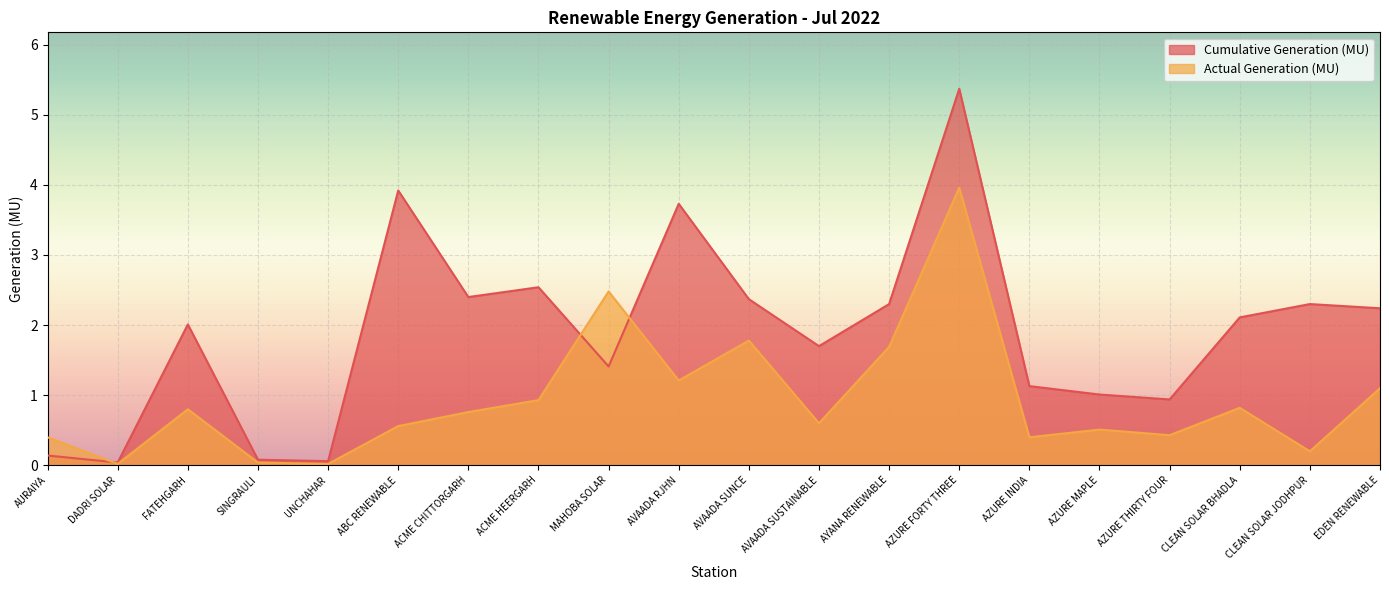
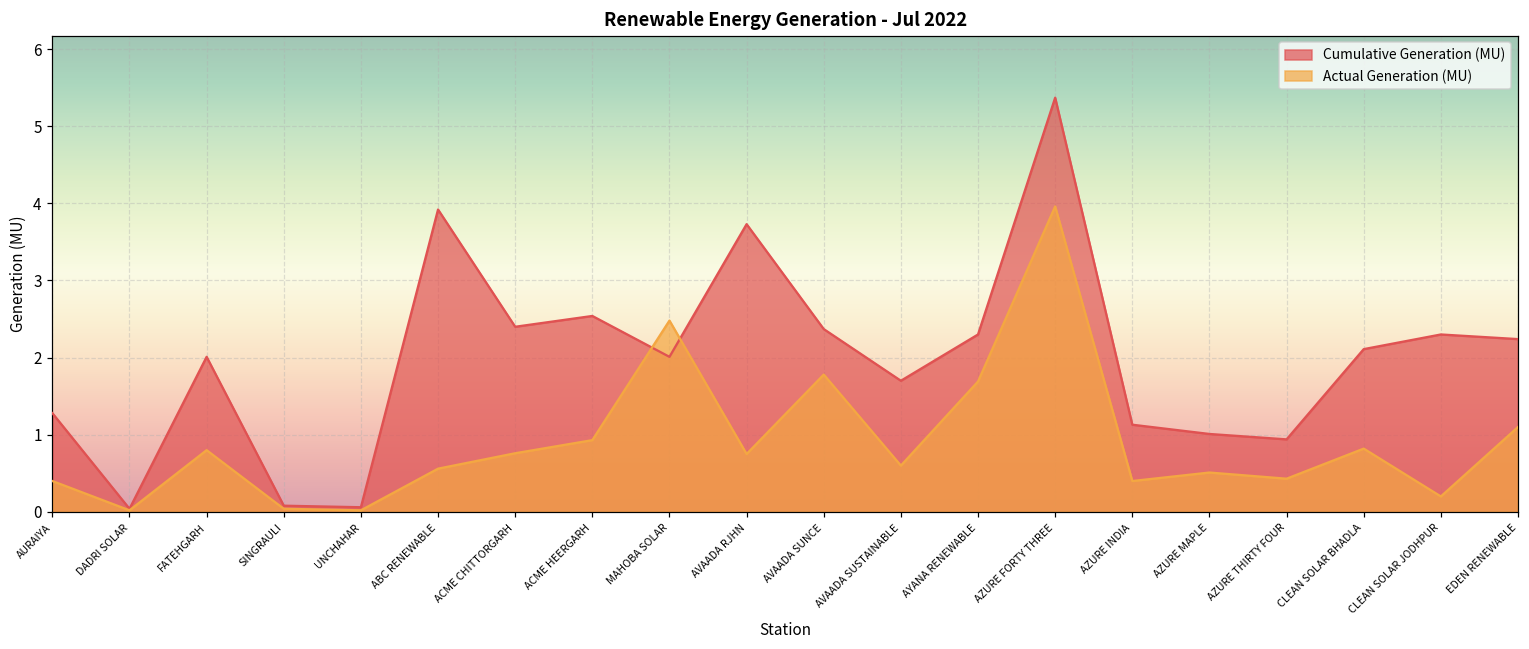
  {
    "Cumulative Generation (MU)": {
-     "AURAIYA": 0.1,
+     "AURAIYA": 1.3,
      "FATEHGARH": 2.0,
      "SINGRAULI": 0.1,
      "UNCHAHAR": 0.1,
      "ABC RENEWABLE": 3.9,
      "ACME CHITTORGARH": 2.4,
      "ACME HEERGARH": 2.5,
-     "MAHOBA SOLAR": 1.4,
+     "MAHOBA SOLAR": 2.0,
      "AVAADA RJHN": 3.7,
      "AVAADA SUNCE": 2.4,
      "AVAADA SUSTAINABLE": 1.7,
      "AYANA RENEWABLE": 2.3,
      "AZURE FORTY THREE": 5.4,
      "AZURE INDIA": 1.1,
      "AZURE MAPLE": 1.0,
      "AZURE THIRTY FOUR": 0.9,
      "CLEAN SOLAR BHADLA": 2.1,
      "CLEAN SOLAR JODHPUR": 2.3,
      "EDEN RENEWABLE": 2.2
    },
    "Actual Generation (MU)": {
      "AURAIYA": 0.4,
      "FATEHGARH": 0.8,
      "SINGRAULI": 0.0,
      "UNCHAHAR": 0.0,
      "ABC RENEWABLE": 0.6,
      "ACME CHITTORGARH": 0.8,
      "ACME HEERGARH": 0.9,
      "MAHOBA SOLAR": 2.5,
-     "AVAADA RJHN": 1.2,
+     "AVAADA RJHN": 0.8,
      "AVAADA SUNCE": 1.8,
      "AVAADA SUSTAINABLE": 0.6,
      "AYANA RENEWABLE": 1.7,
      "AZURE FORTY THREE": 4.0,
      "AZURE INDIA": 0.4,
      "AZURE MAPLE": 0.5,
      "AZURE THIRTY FOUR": 0.4,
      "CLEAN SOLAR BHADLA": 0.8,
      "CLEAN SOLAR JODHPUR": 0.2,
      "EDEN RENEWABLE": 1.1
    }
  }
